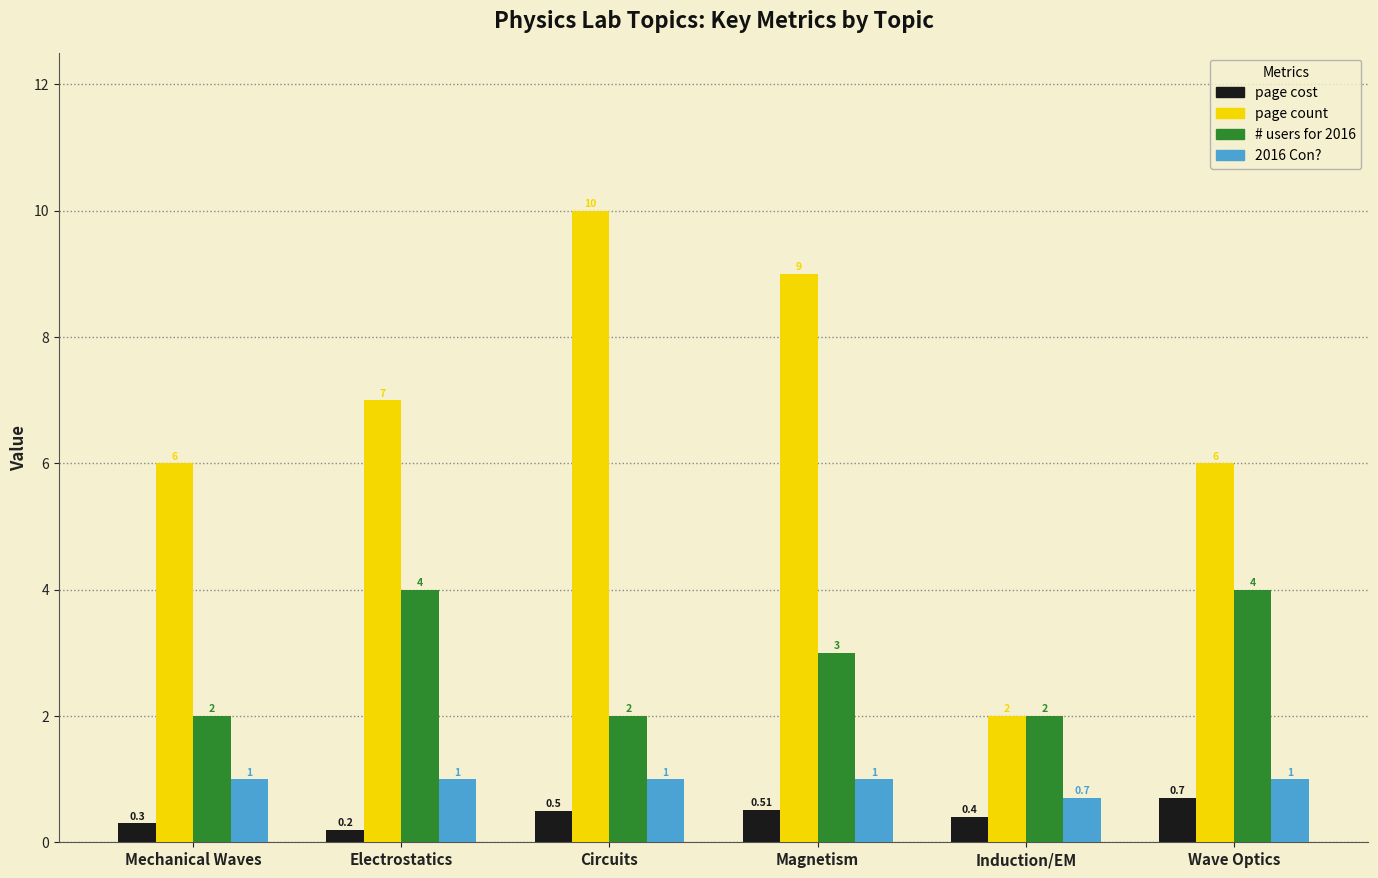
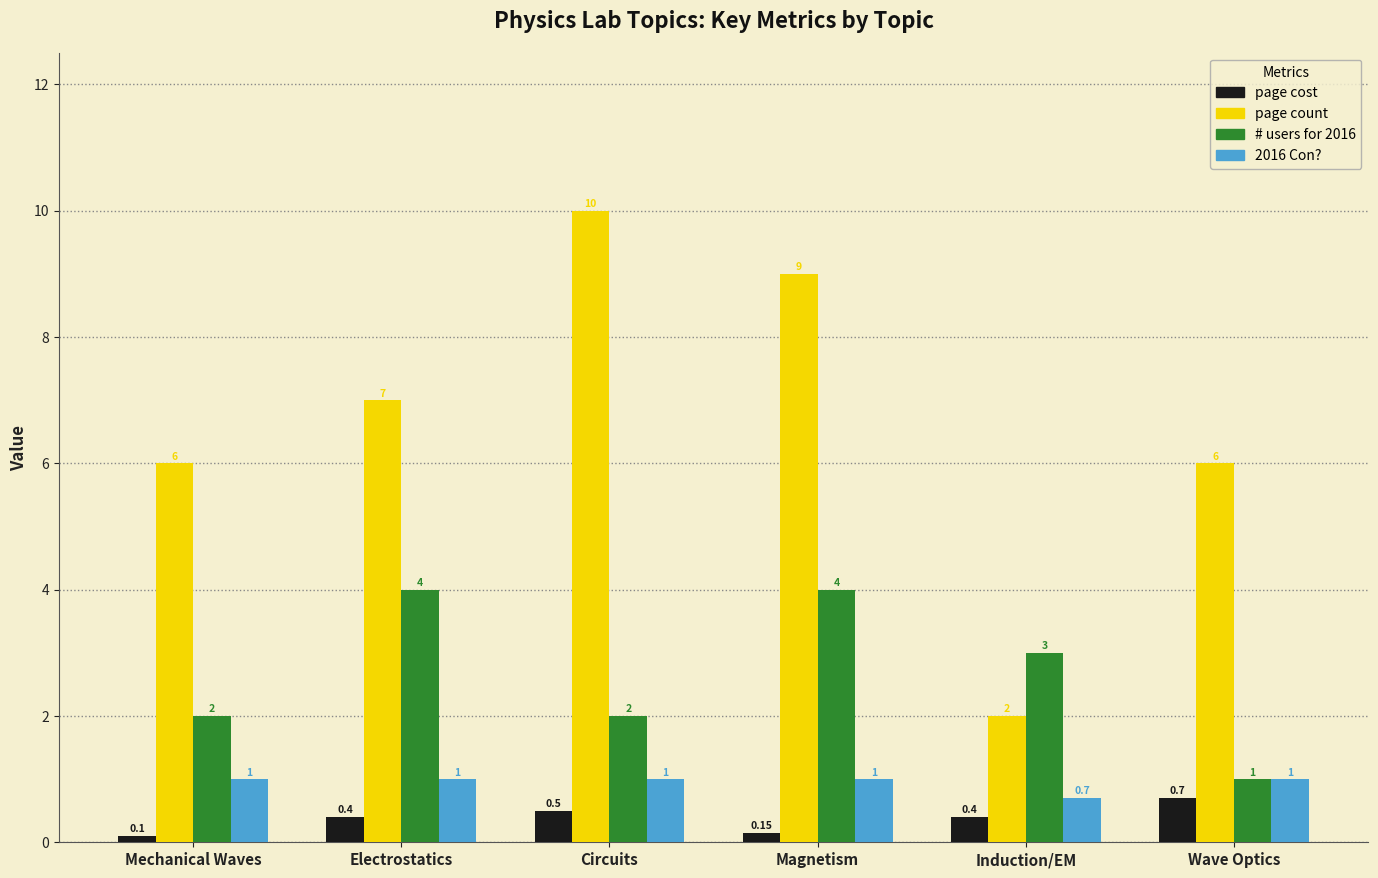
  {
    "page cost": {
-     "Mechanical Waves": 0.3,
-     "Electrostatics": 0.2,
+     "Mechanical Waves": 0.1,
+     "Electrostatics": 0.4,
      "Circuits": 0.5,
-     "Magnetism": 0.51,
+     "Magnetism": 0.15,
      "Induction/EM": 0.4,
      "Wave Optics": 0.7
    },
    "page count": {
      "Mechanical Waves": 6,
      "Electrostatics": 7,
      "Circuits": 10,
      "Magnetism": 9,
      "Induction/EM": 2,
      "Wave Optics": 6
    },
    "# users for 2016": {
      "Mechanical Waves": 2,
      "Electrostatics": 4,
      "Circuits": 2,
-     "Magnetism": 3,
-     "Induction/EM": 2,
-     "Wave Optics": 4
+     "Magnetism": 4,
+     "Induction/EM": 3,
+     "Wave Optics": 1
    },
    "2016 Con?": {
      "Mechanical Waves": 1,
      "Electrostatics": 1,
      "Circuits": 1,
      "Magnetism": 1,
      "Induction/EM": 0.7,
      "Wave Optics": 1
    }
  }
